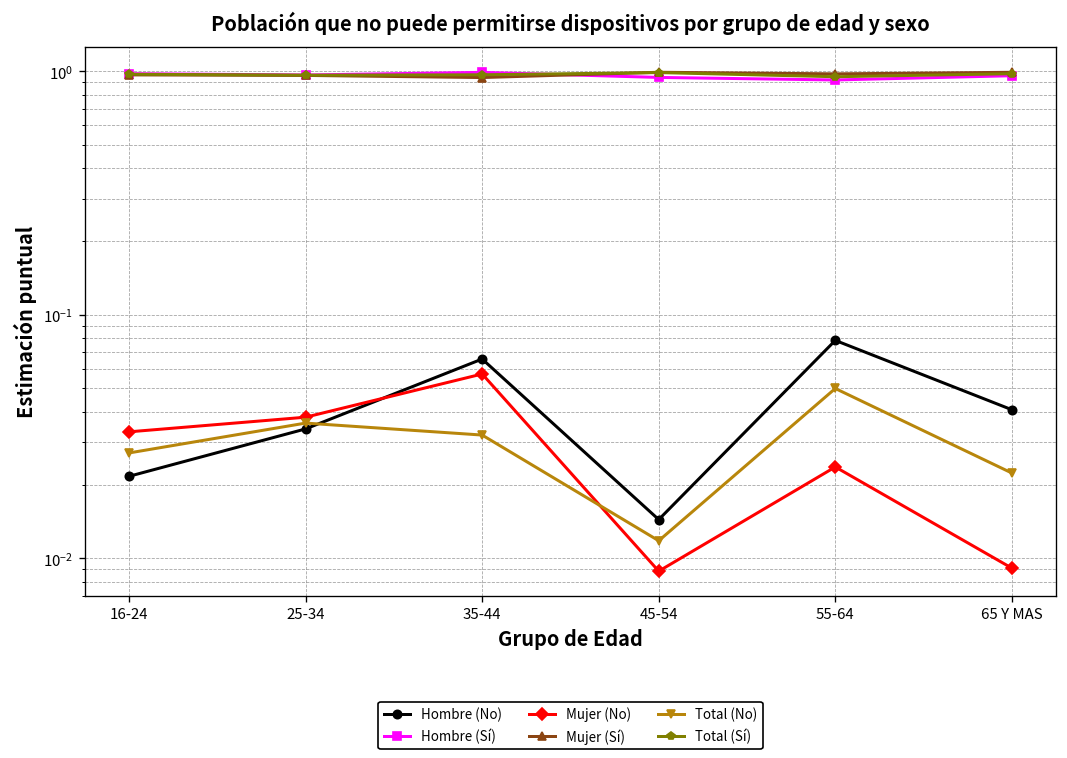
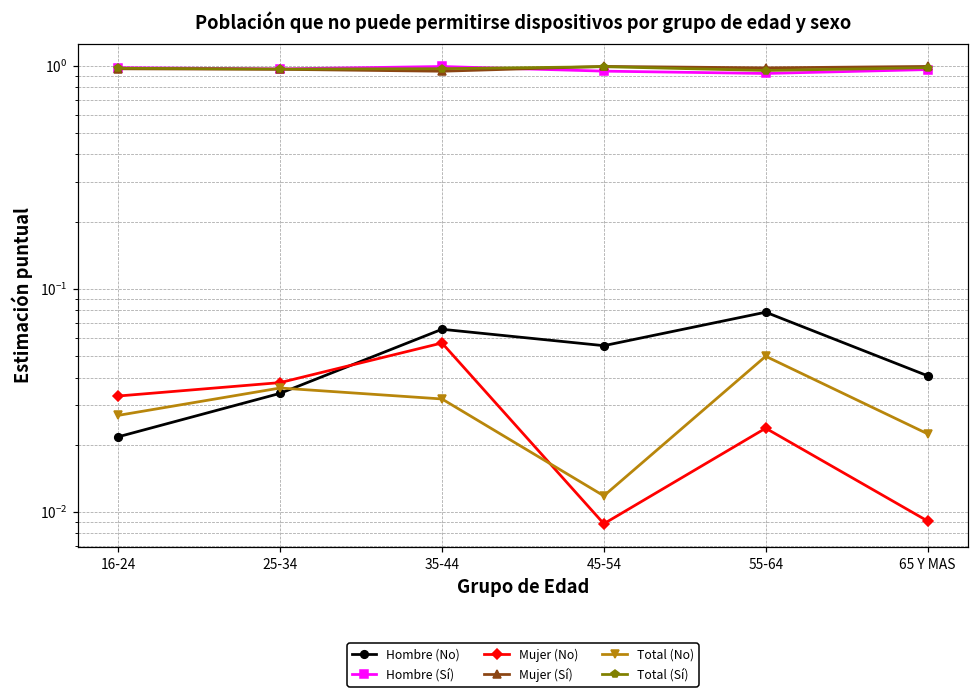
  {
    "Hombre (No)": {
      "16-24": 0.022,
      "25-34": 0.034,
      "35-44": 0.066,
-     "45-54": 0.014,
+     "45-54": 0.056,
      "55-64": 0.078,
      "65 Y MAS": 0.041
    },
    "Hombre (Sí)": {
      "45-54": 0.9,
      "55-64": 0.9
    },
    "Mujer (No)": {
      "16-24": 0.033,
      "25-34": 0.038,
      "35-44": 0.057,
      "45-54": 0.009,
      "55-64": 0.024,
      "65 Y MAS": 0.009
    }
  }
